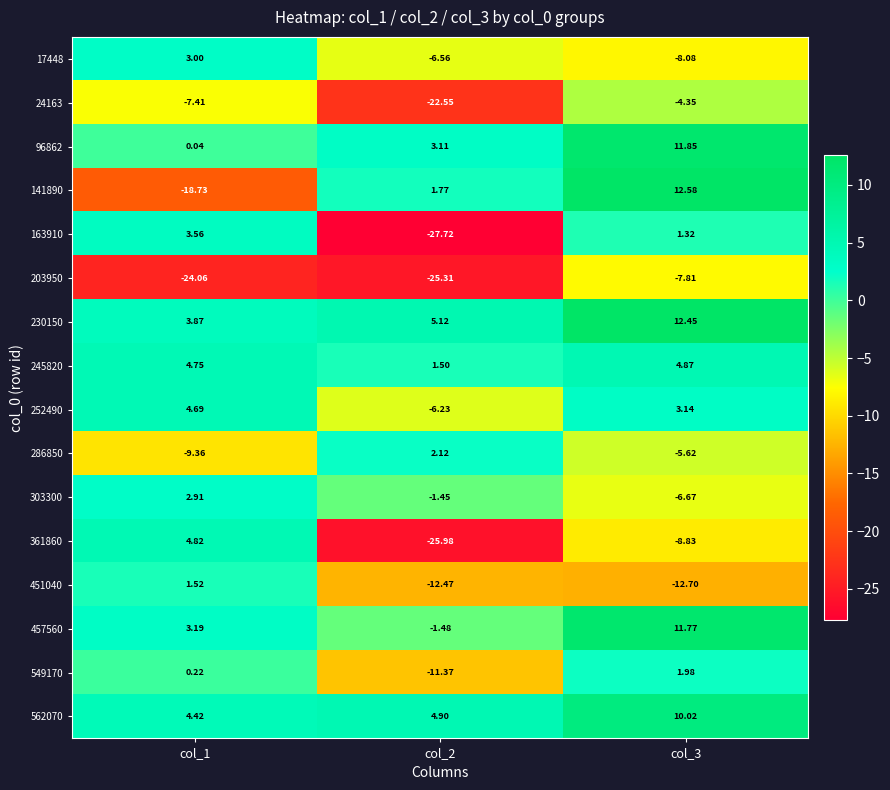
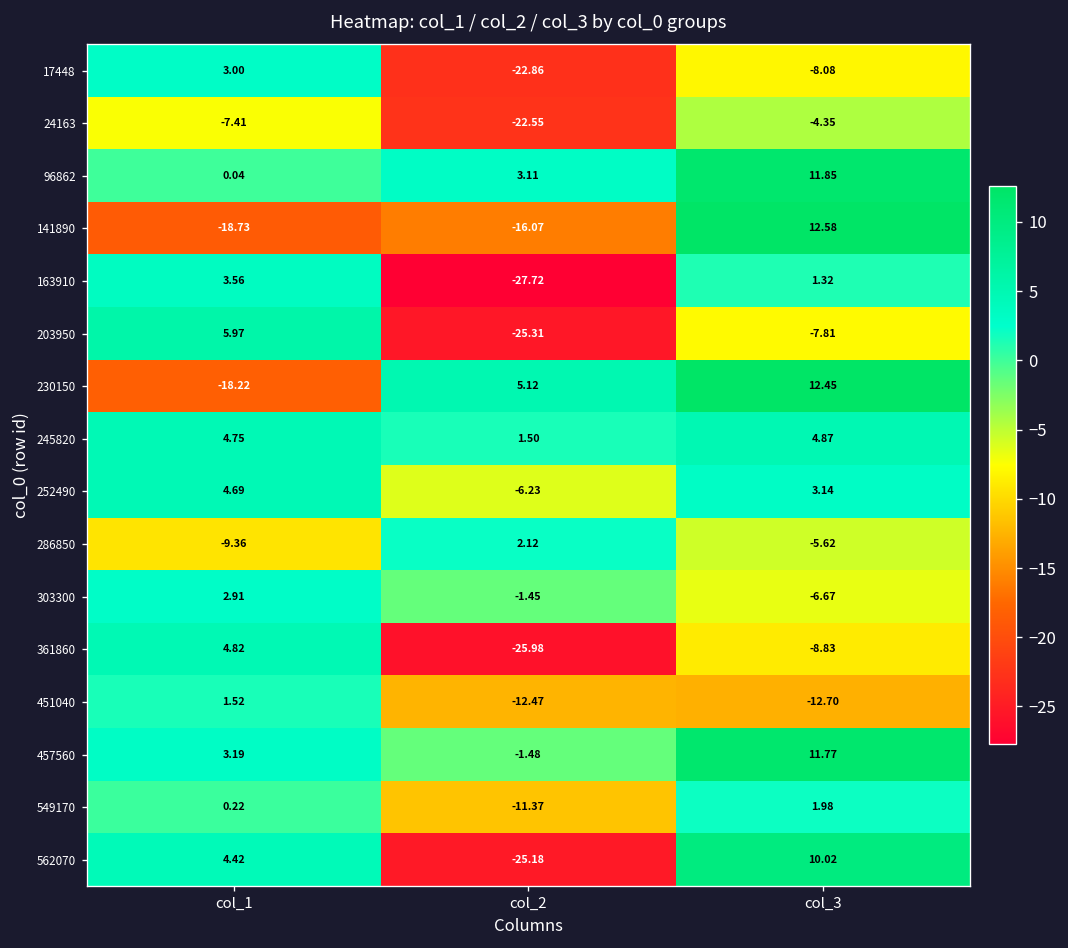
  {
    "17448": {
      "col_1": 3.00,
-     "col_2": -6.56,
+     "col_2": -22.86,
      "col_3": -8.08
    },
    "24163": {
      "col_1": -7.41,
      "col_2": -22.55,
      "col_3": -4.35
    },
    "96862": {
      "col_1": 0.04,
      "col_2": 3.11,
      "col_3": 11.85
    },
    "141890": {
      "col_1": -18.73,
-     "col_2": 1.77,
+     "col_2": -16.07,
      "col_3": 12.58
    },
    "163910": {
      "col_1": 3.56,
      "col_2": -27.72,
      "col_3": 1.32
    },
    "203950": {
-     "col_1": -24.06,
+     "col_1": 5.97,
      "col_2": -25.31,
      "col_3": -7.81
    },
    "230150": {
-     "col_1": 3.87,
+     "col_1": -18.22,
      "col_2": 5.12,
      "col_3": 12.45
    },
    "245820": {
      "col_1": 4.75,
      "col_2": 1.50,
      "col_3": 4.87
    },
    "252490": {
      "col_1": 4.69,
      "col_2": -6.23,
      "col_3": 3.14
    },
    "286850": {
      "col_1": -9.36,
      "col_2": 2.12,
      "col_3": -5.62
    },
    "303300": {
      "col_1": 2.91,
      "col_2": -1.45,
      "col_3": -6.67
    },
    "361860": {
      "col_1": 4.82,
      "col_2": -25.98,
      "col_3": -8.83
    },
    "451040": {
      "col_1": 1.52,
      "col_2": -12.47,
      "col_3": -12.70
    },
    "457560": {
      "col_1": 3.19,
      "col_2": -1.48,
      "col_3": 11.77
    },
    "549170": {
      "col_1": 0.22,
      "col_2": -11.37,
      "col_3": 1.98
    },
    "562070": {
      "col_1": 4.42,
-     "col_2": 4.90,
+     "col_2": -25.18,
      "col_3": 10.02
    }
  }
